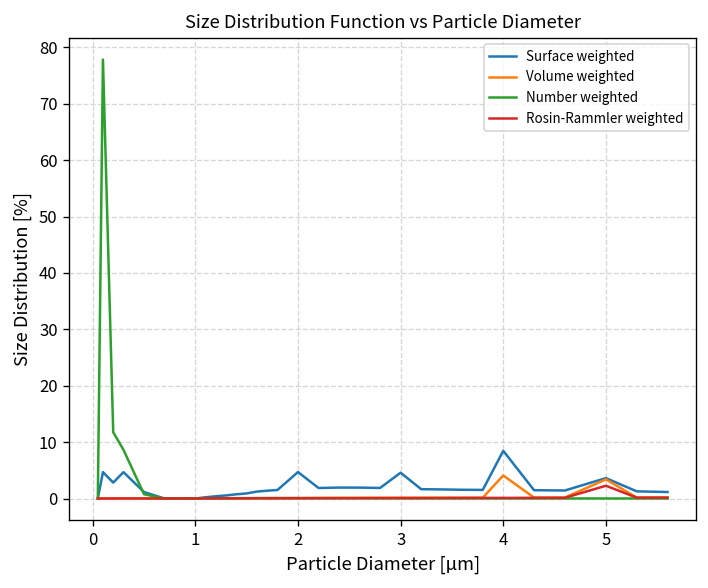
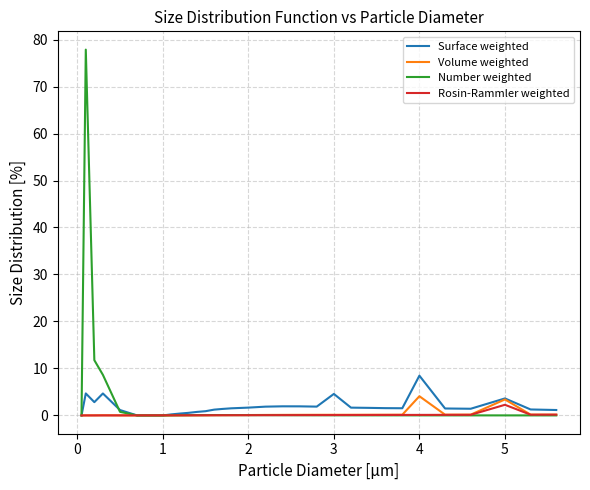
  {
    "Surface weighted": {
-     "2": 5,
+     "2": 2,
      "3": 5,
      "4": 8
    },
    "Volume weighted": {
      "4": 4
    },
    "Number weighted": {
      "5": 0
    },
    "Rosin-Rammler weighted": {
      "5": 2
    }
  }
